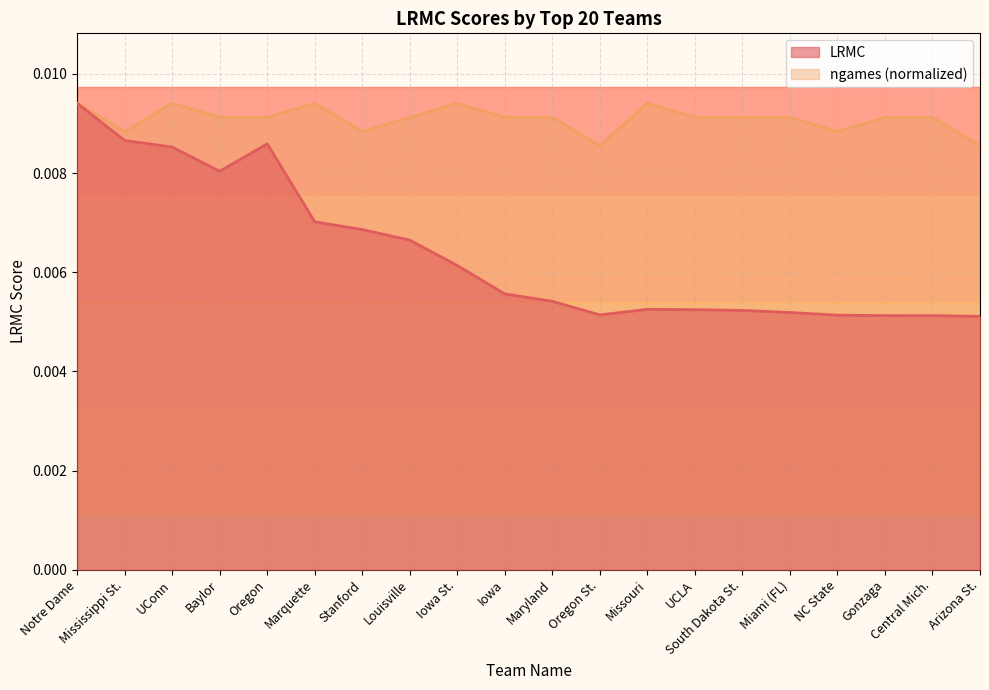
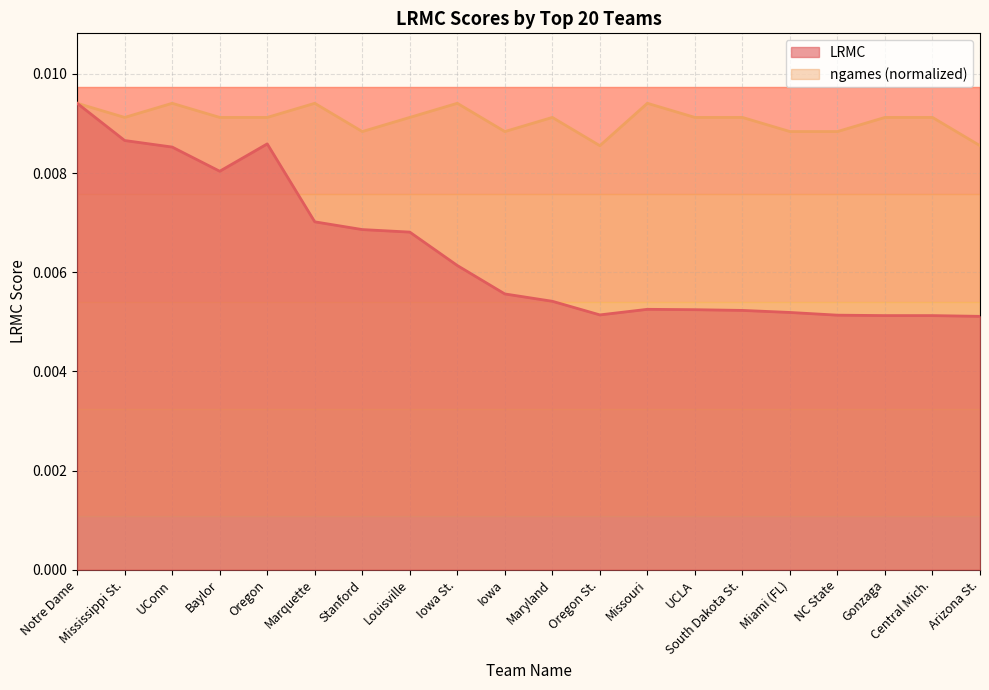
  {
    "LRMC": {
      "Mississippi St.": 0.0087,
      "UConn": 0.0085,
      "Baylor": 0.0080,
      "Oregon": 0.0086,
      "Marquette": 0.0070,
      "Stanford": 0.0069,
-     "Louisville": 0.0066,
+     "Louisville": 0.0068,
      "Iowa St.": 0.0061,
      "Iowa": 0.0056,
      "Maryland": 0.0054,
      "Oregon St.": 0.0051,
      "Missouri": 0.0053,
      "UCLA": 0.0052,
      "South Dakota St.": 0.0052,
      "Miami (FL)": 0.0052,
      "NC State": 0.0051,
      "Gonzaga": 0.0051,
      "Central Mich.": 0.0051,
      "Arizona St.": 0.0051
    },
    "ngames (normalized)": {
-     "Mississippi St.": 0.0088,
+     "Mississippi St.": 0.0091,
      "UConn": 0.0094,
      "Baylor": 0.0091,
      "Oregon": 0.0091,
      "Marquette": 0.0094,
      "Stanford": 0.0088,
      "Louisville": 0.0091,
      "Iowa St.": 0.0094,
-     "Iowa": 0.0091,
+     "Iowa": 0.0088,
      "Maryland": 0.0091,
      "Oregon St.": 0.0086,
      "Missouri": 0.0094,
      "UCLA": 0.0091,
      "South Dakota St.": 0.0091,
-     "Miami (FL)": 0.0091,
+     "Miami (FL)": 0.0088,
      "NC State": 0.0088,
      "Gonzaga": 0.0091,
      "Central Mich.": 0.0091,
      "Arizona St.": 0.0086
    }
  }
